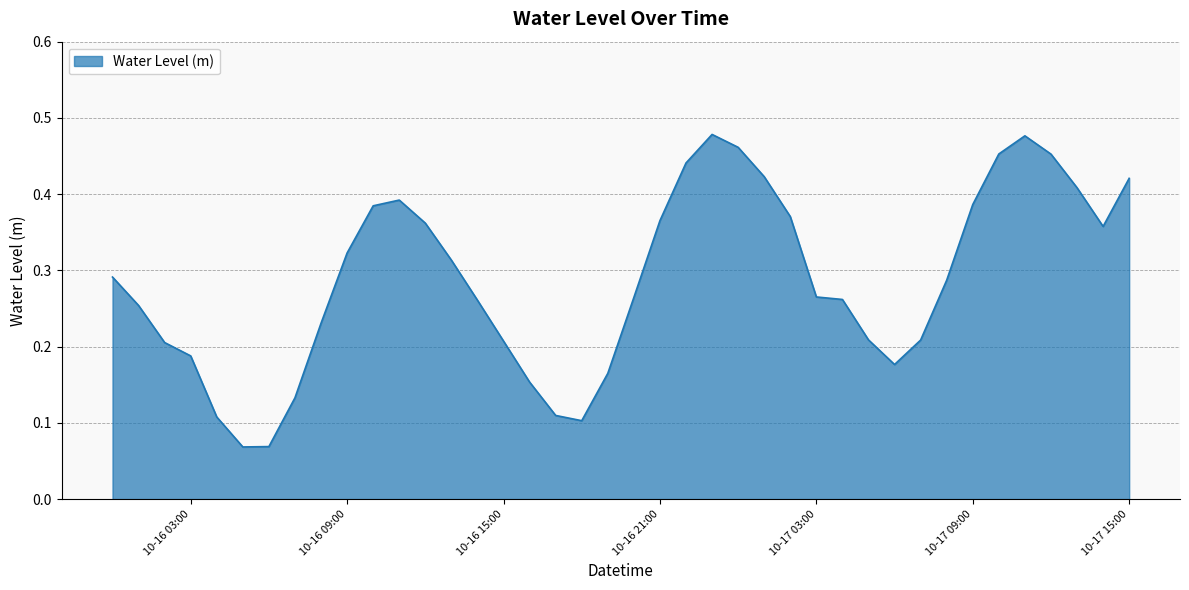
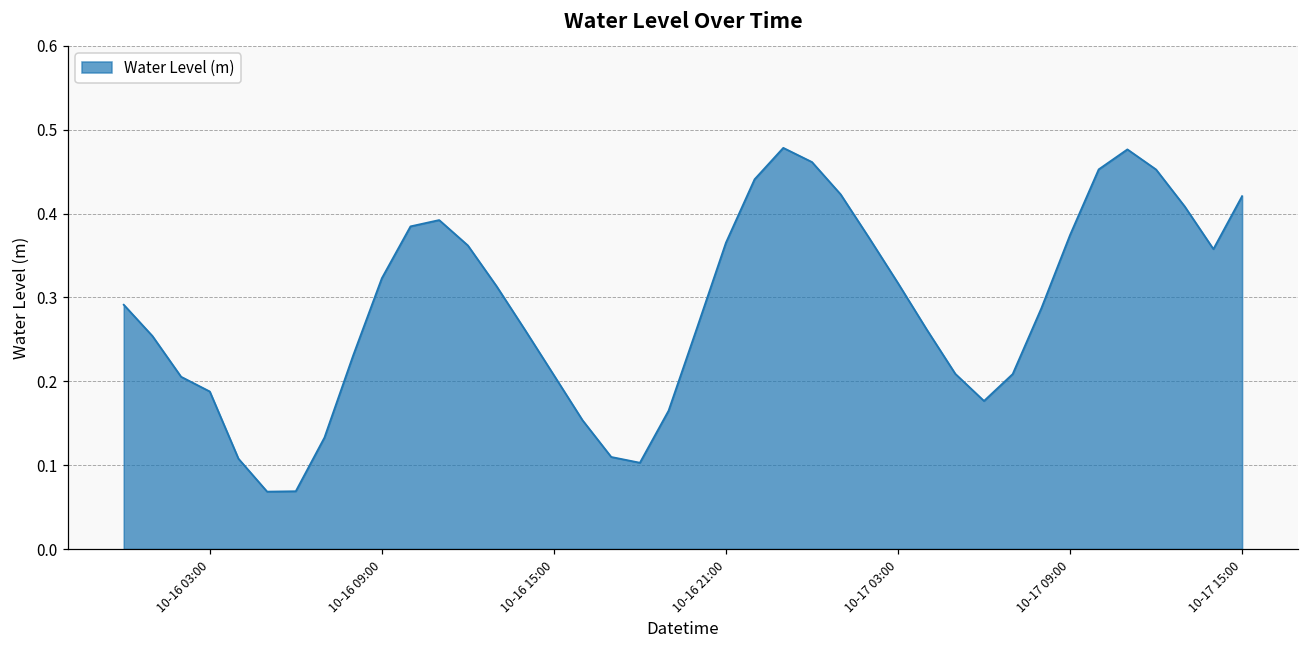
  {
    "10-16 03:00": 0.19,
    "10-16 09:00": 0.32,
    "10-16 15:00": 0.21,
    "10-16 21:00": 0.37,
-   "10-17 03:00": 0.27,
-   "10-17 09:00": 0.39,
+   "10-17 03:00": 0.32,
+   "10-17 09:00": 0.37,
    "10-17 15:00": 0.42
  }
